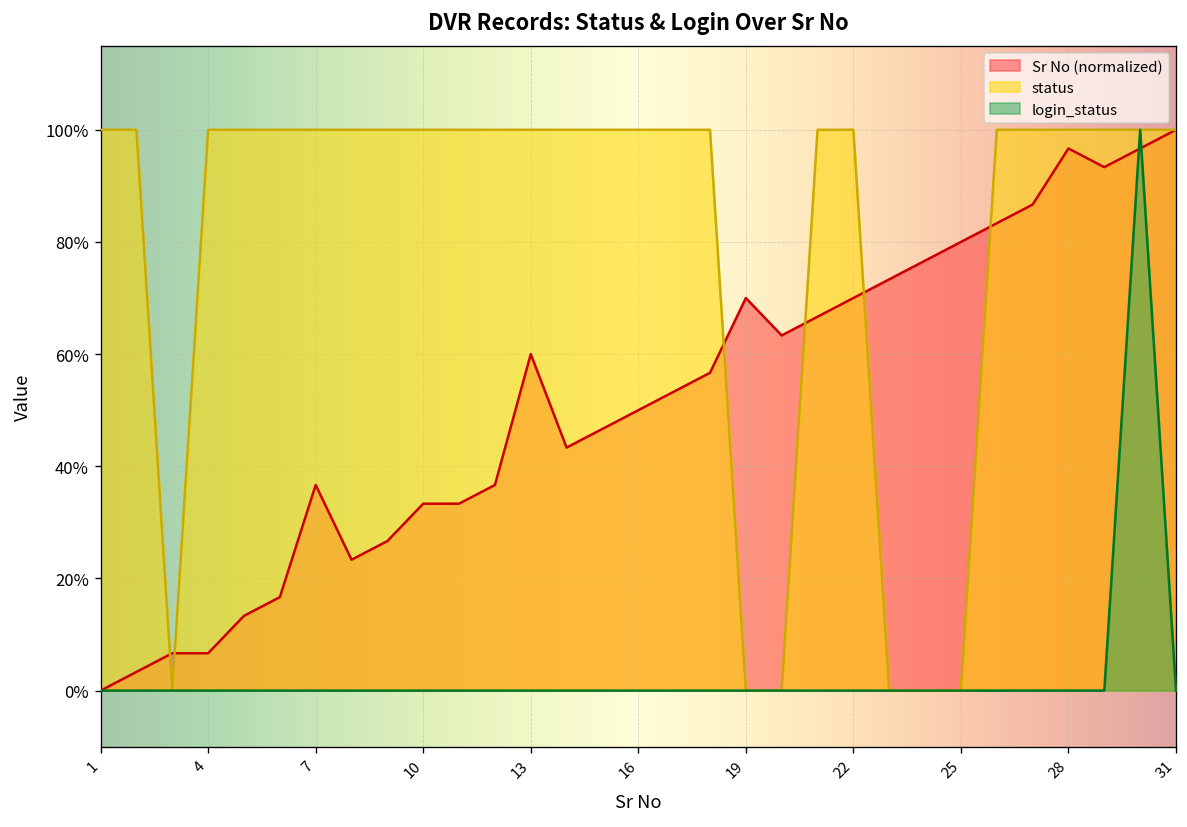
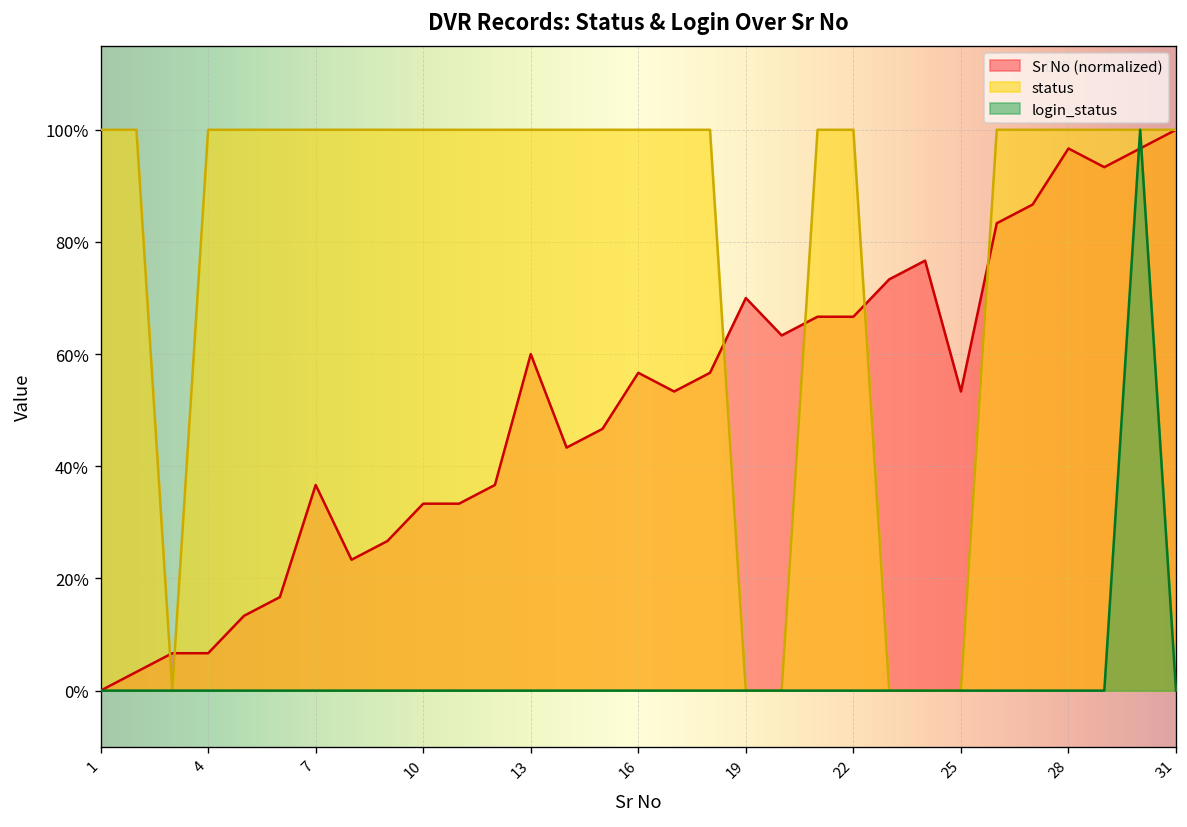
  {
    "Sr No (normalized)": {
      "4": "7%",
      "7": "37%",
      "10": "33%",
      "13": "60%",
-     "16": "50%",
+     "16": "57%",
      "19": "70%",
-     "22": "70%",
-     "25": "80%",
+     "22": "67%",
+     "25": "53%",
      "28": "97%"
    },
    "status": {
      "1": "100%",
      "4": "100%",
      "7": "100%",
      "10": "100%",
      "13": "100%",
      "16": "100%",
      "22": "100%",
      "28": "100%"
    },
    "login_status": {
      "4": "0%",
      "7": "0%",
      "10": "0%",
      "13": "0%",
      "16": "0%",
      "22": "0%",
      "28": "0%",
      "31": "0%"
    }
  }
